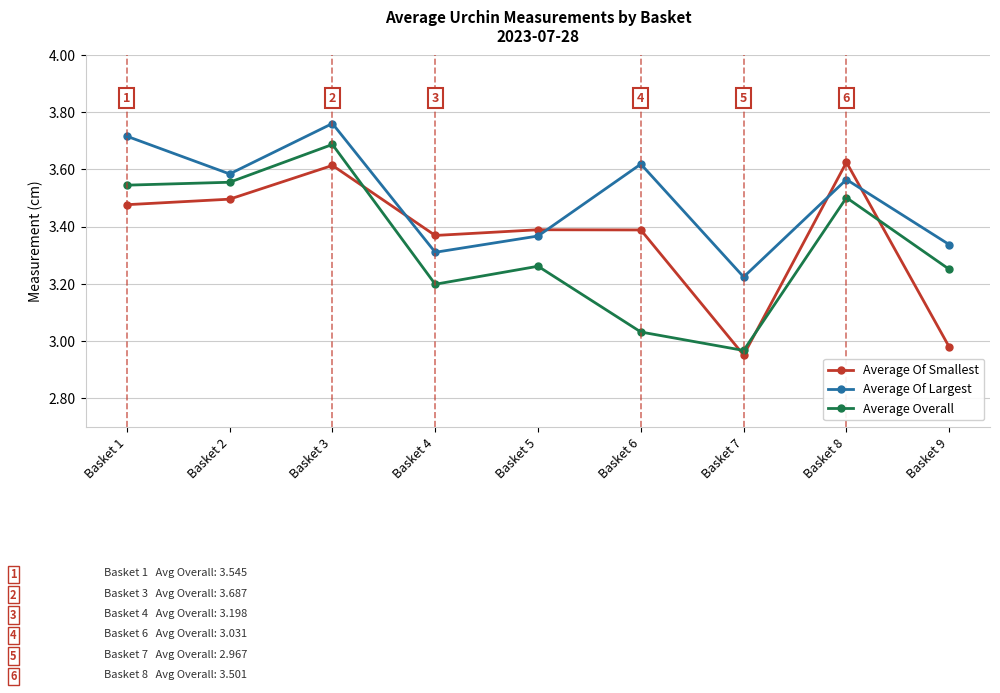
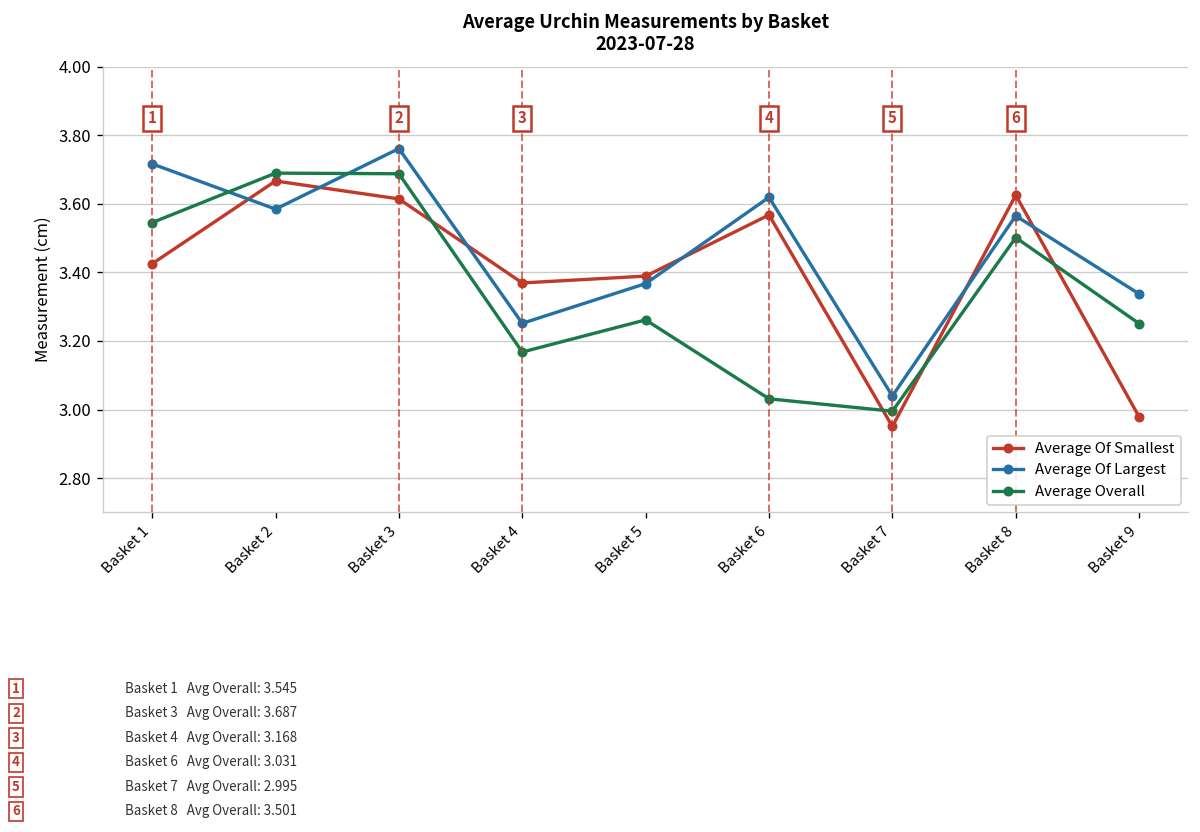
  {
    "Average Of Smallest": {
-     "Basket 1": 3.48,
-     "Basket 2": 3.50,
+     "Basket 1": 3.43,
+     "Basket 2": 3.67,
      "Basket 3": 3.61,
      "Basket 4": 3.37,
      "Basket 5": 3.39,
-     "Basket 6": 3.39,
+     "Basket 6": 3.57,
      "Basket 7": 2.95,
      "Basket 8": 3.63,
      "Basket 9": 2.98
    },
    "Average Of Largest": {
      "Basket 1": 3.72,
      "Basket 2": 3.58,
-     "Basket 4": 3.31,
+     "Basket 4": 3.25,
      "Basket 5": 3.37,
      "Basket 6": 3.62,
-     "Basket 7": 3.22,
+     "Basket 7": 3.04,
      "Basket 8": 3.56,
      "Basket 9": 3.34
    },
    "Average Overall": {
-     "Basket 2": 3.56,
-     "Basket 4": 3.198,
-     "Basket 7": 2.967
+     "Basket 2": 3.69,
+     "Basket 4": 3.168,
+     "Basket 7": 2.995
    }
  }
